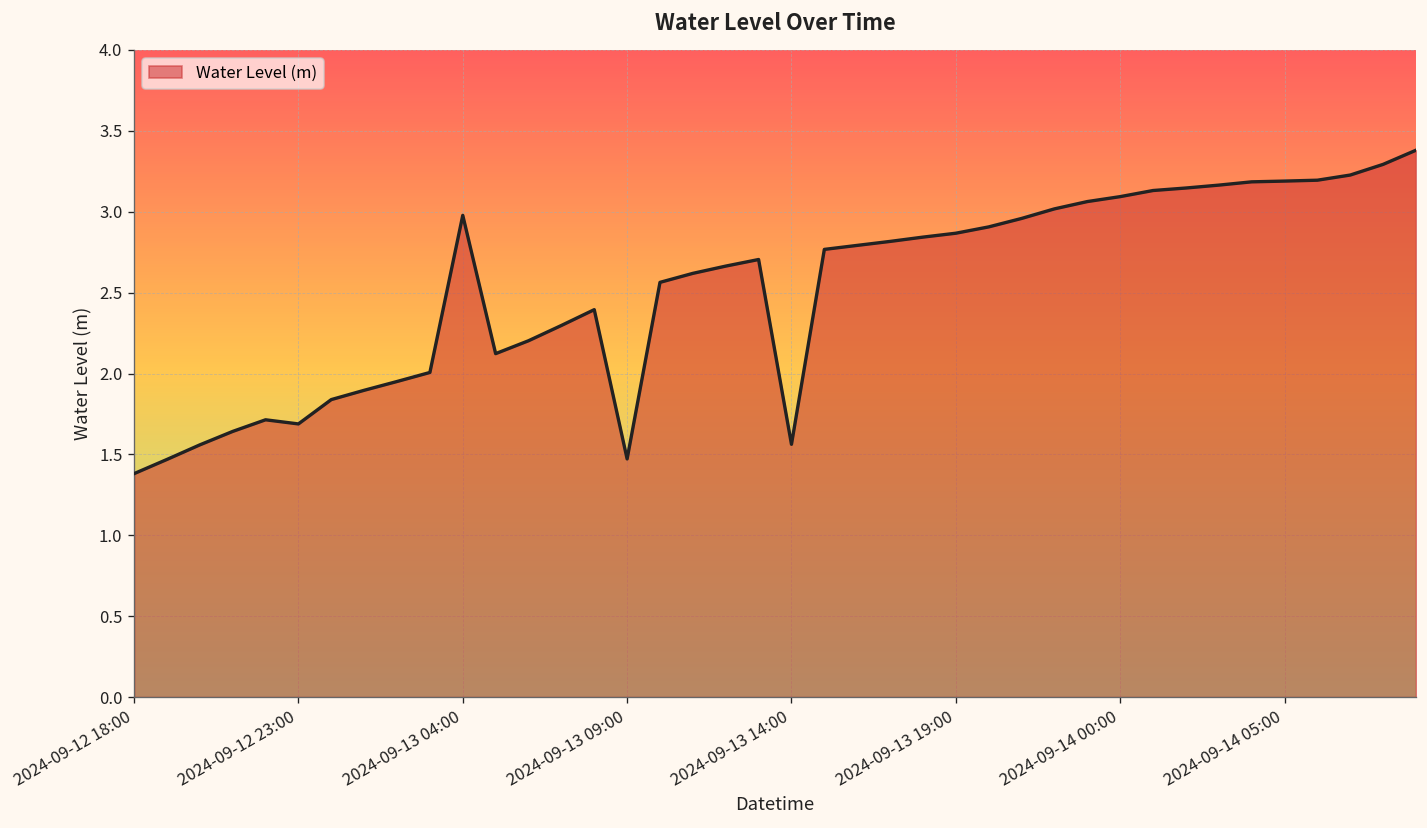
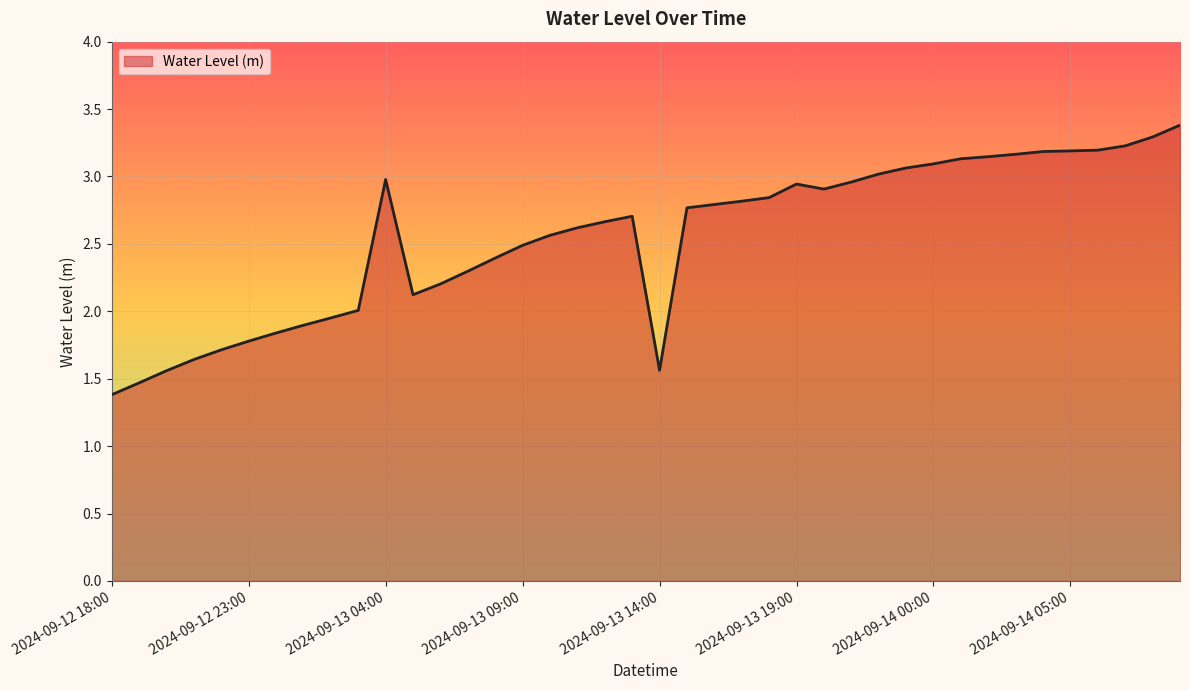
  {
    "2024-09-12 18:00": 1.38,
-   "2024-09-12 23:00": 1.69,
+   "2024-09-12 23:00": 1.78,
    "2024-09-13 04:00": 2.98,
-   "2024-09-13 09:00": 1.47,
+   "2024-09-13 09:00": 2.49,
    "2024-09-13 14:00": 1.56,
-   "2024-09-13 19:00": 2.87,
+   "2024-09-13 19:00": 2.94,
    "2024-09-14 00:00": 3.09,
    "2024-09-14 05:00": 3.19
  }
